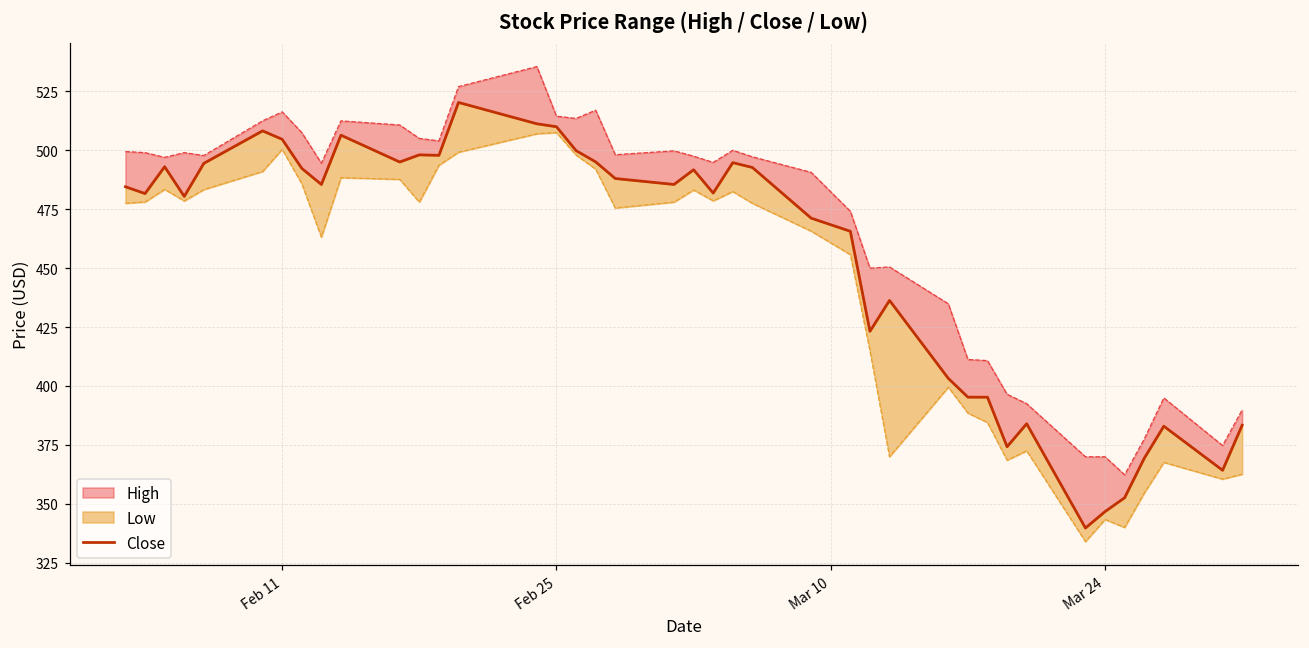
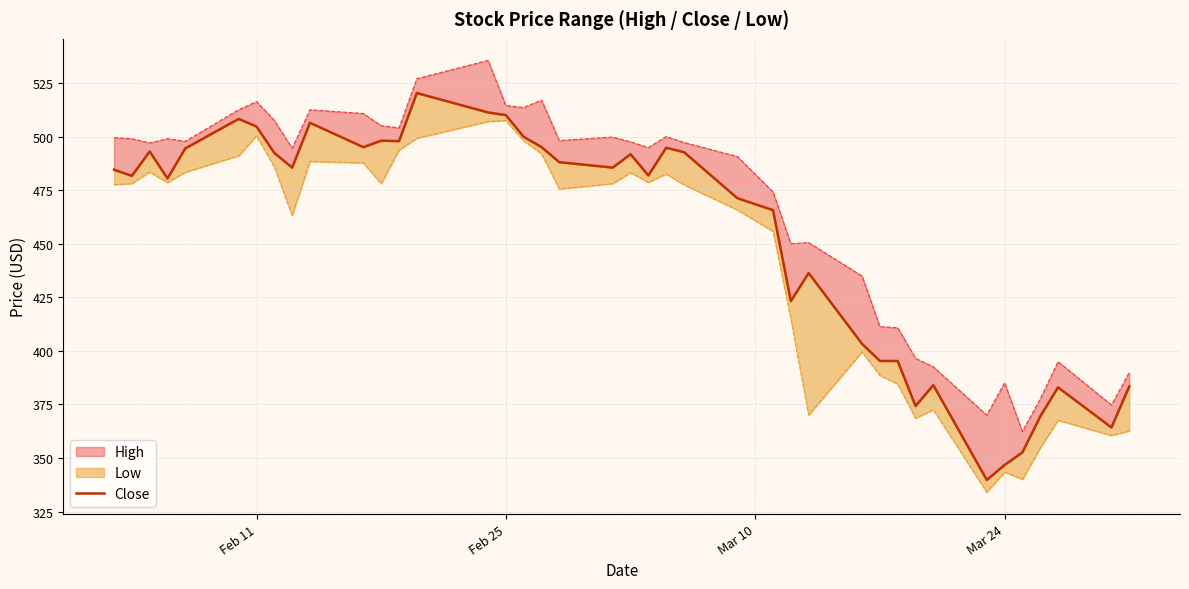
  {
    "High": {
      "Feb 11": 516,
      "Feb 25": 514,
-     "Mar 24": 370
+     "Mar 24": 385
    }
  }
